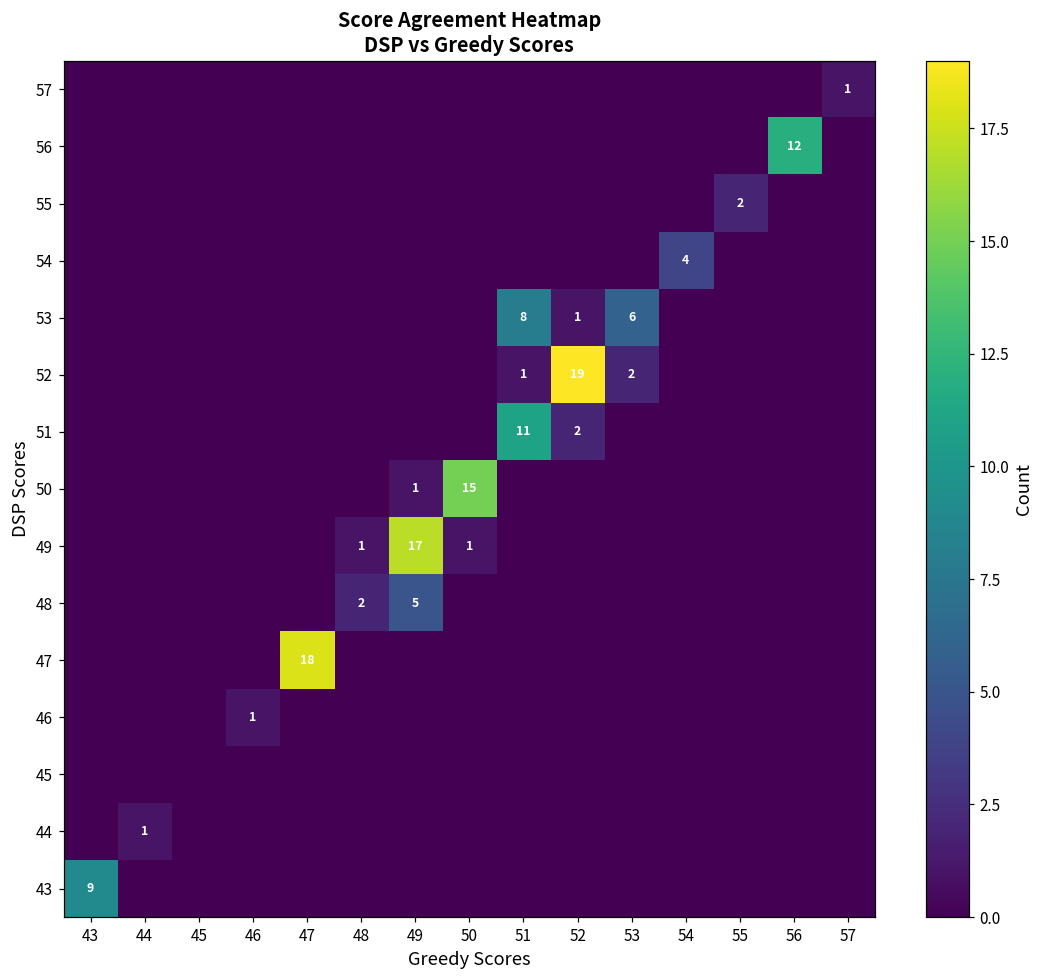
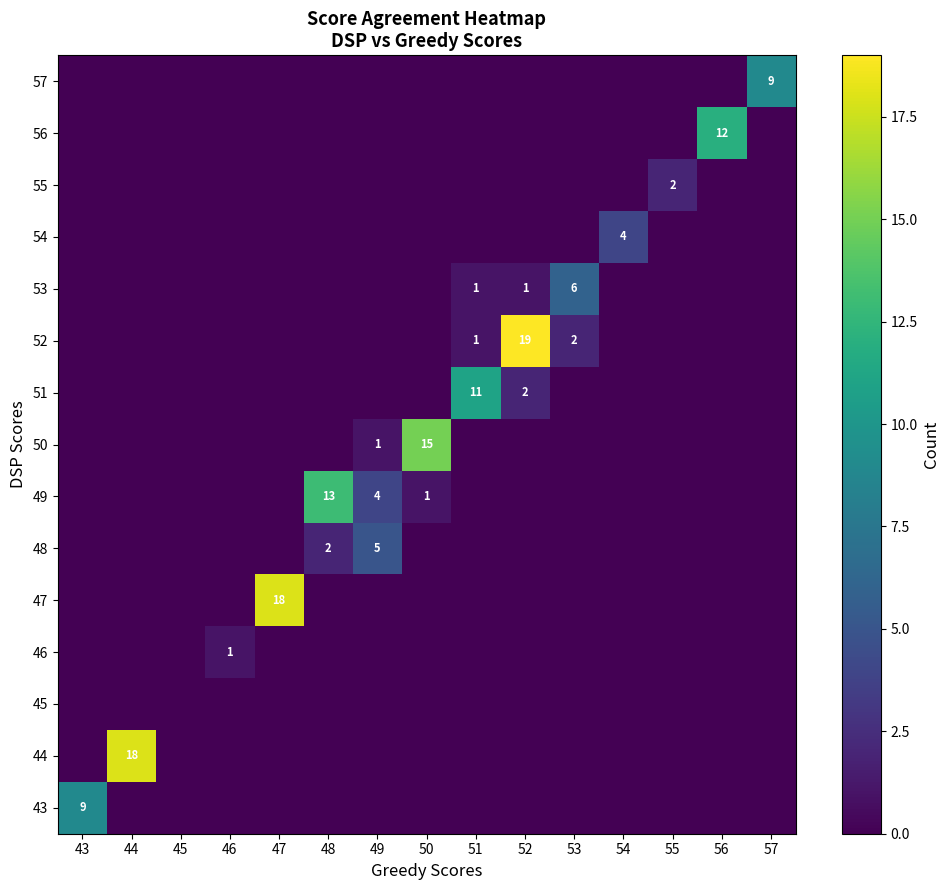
  {
    "57": {
-     "57": 1
+     "57": 9
    },
    "56": {
      "56": 12
    },
    "55": {
      "55": 2
    },
    "54": {
      "54": 4
    },
    "53": {
-     "51": 8,
+     "51": 1,
      "52": 1,
      "53": 6
    },
    "52": {
      "51": 1,
      "52": 19,
      "53": 2
    },
    "51": {
      "51": 11,
      "52": 2
    },
    "50": {
      "49": 1,
      "50": 15
    },
    "49": {
-     "48": 1,
-     "49": 17,
+     "48": 13,
+     "49": 4,
      "50": 1
    },
    "48": {
      "48": 2,
      "49": 5
    },
    "47": {
      "47": 18
    },
    "46": {
      "46": 1
    },
    "44": {
-     "44": 1
+     "44": 18
    },
    "43": {
      "43": 9
    }
  }
